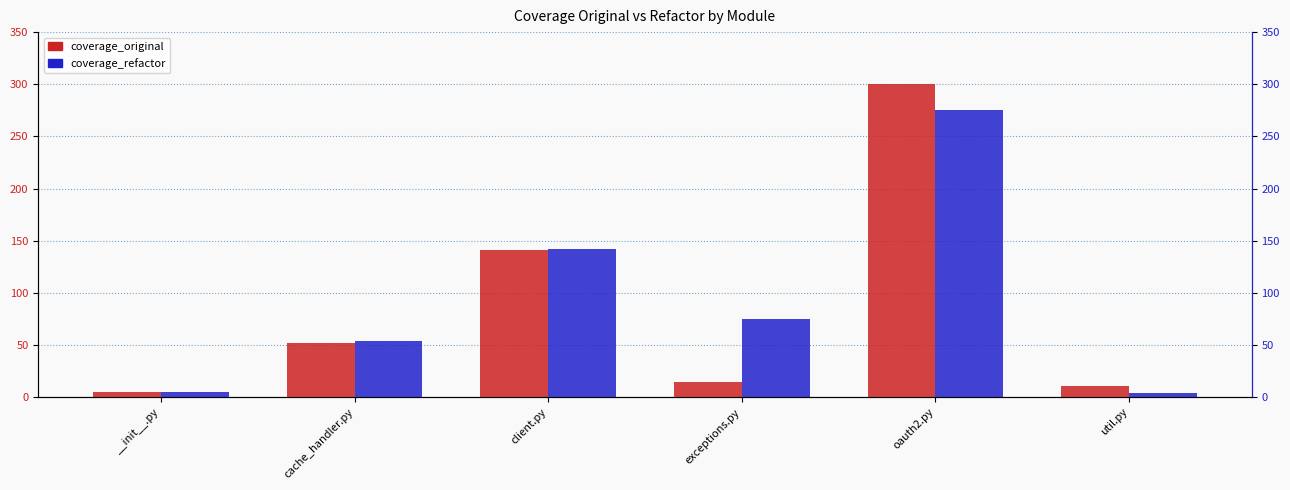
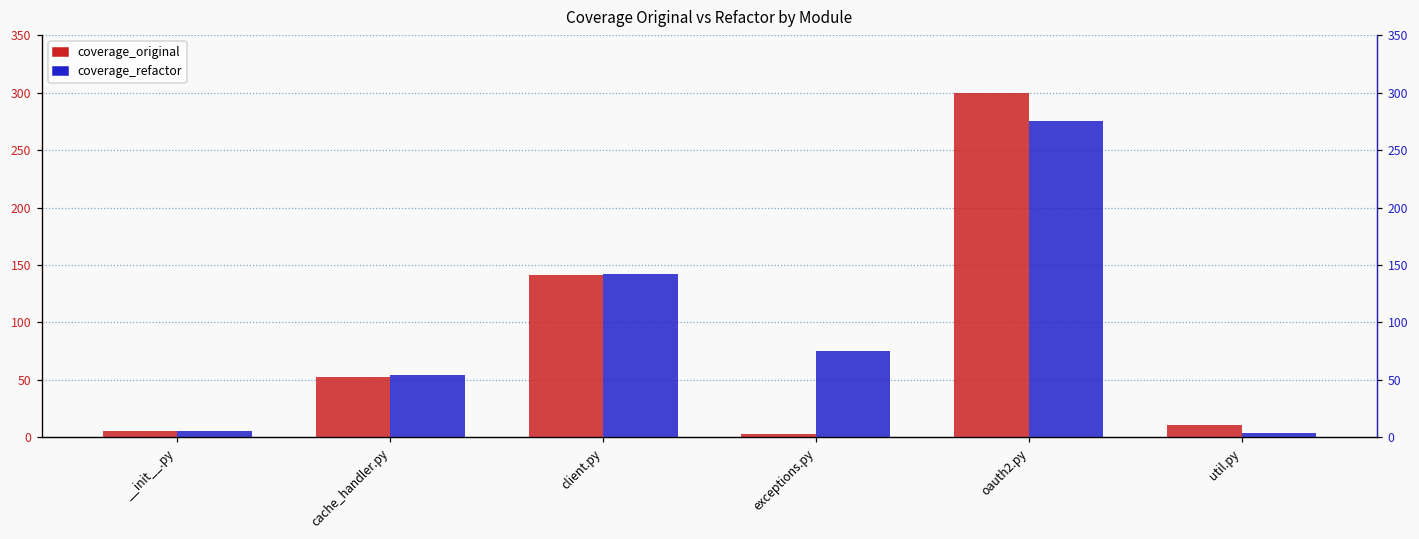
  {
    "coverage_original": {
      "__init__.py": 5,
      "cache_handler.py": 52,
      "client.py": 141,
-     "exceptions.py": 15,
+     "exceptions.py": 3,
      "oauth2.py": 300,
      "util.py": 11
    },
    "coverage_refactor": {
      "__init__.py": 5,
      "cache_handler.py": 54,
      "client.py": 142,
      "exceptions.py": 75,
      "oauth2.py": 275,
      "util.py": 4
    }
  }
